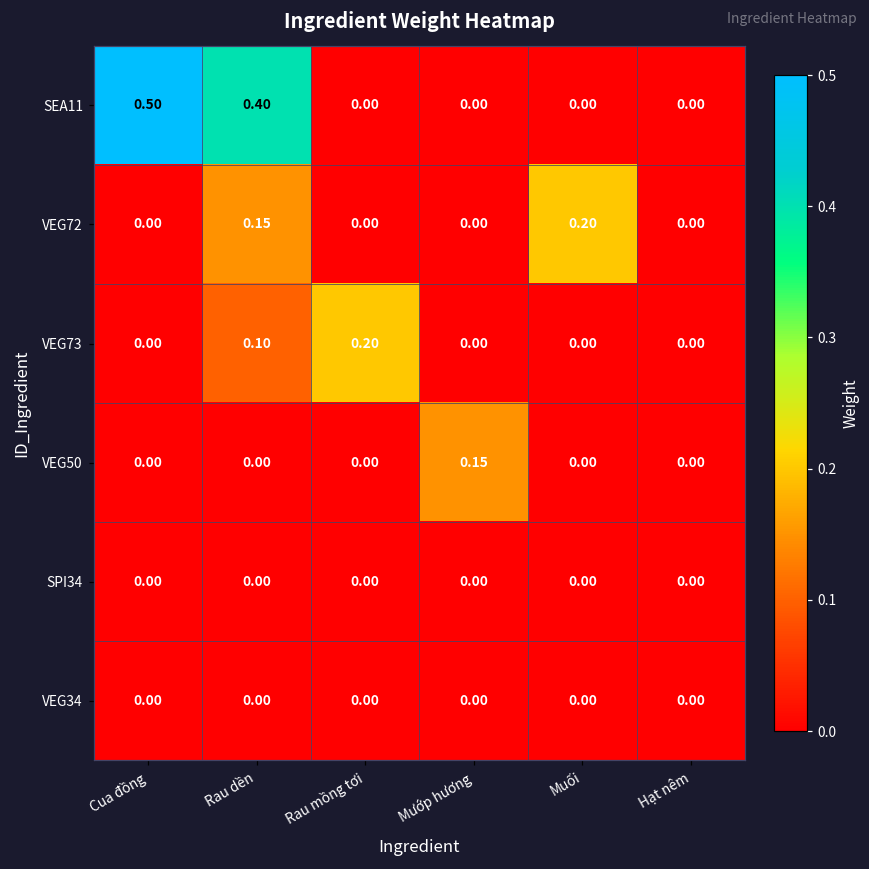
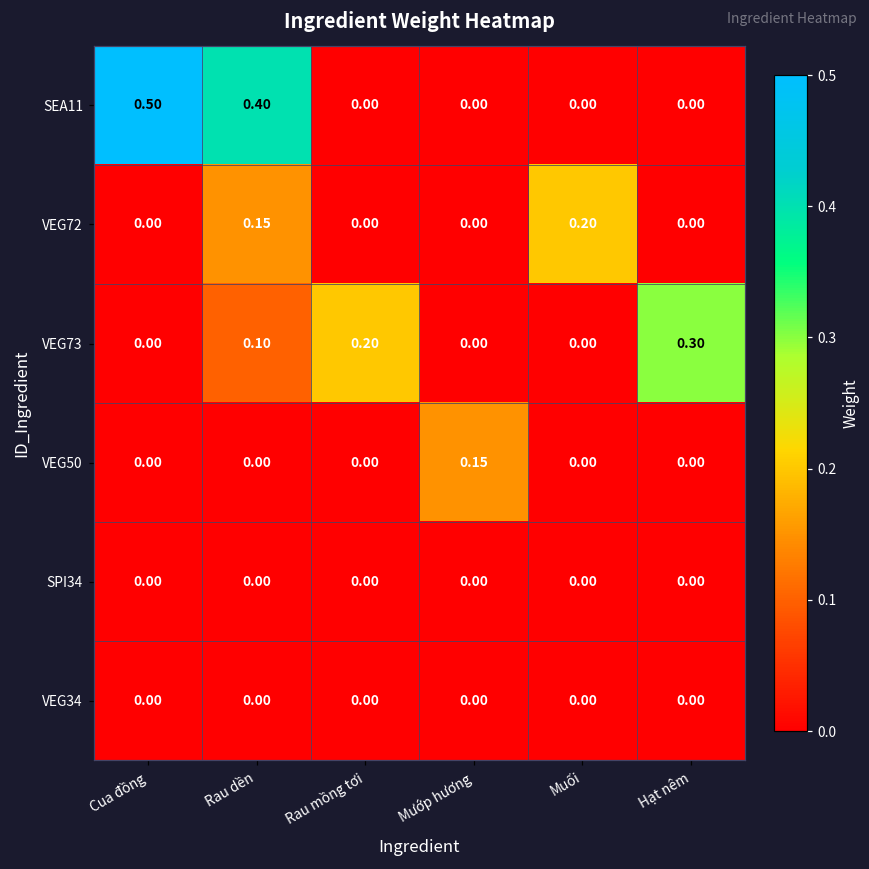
  {
    "SEA11": {
      "Cua đồng": 0.50,
      "Rau dền": 0.40,
      "Rau mồng tơi": 0.00,
      "Mướp hương": 0.00,
      "Muối": 0.00,
      "Hạt nêm": 0.00
    },
    "VEG72": {
      "Cua đồng": 0.00,
      "Rau dền": 0.15,
      "Rau mồng tơi": 0.00,
      "Mướp hương": 0.00,
      "Muối": 0.20,
      "Hạt nêm": 0.00
    },
    "VEG73": {
      "Cua đồng": 0.00,
      "Rau dền": 0.10,
      "Rau mồng tơi": 0.20,
      "Mướp hương": 0.00,
      "Muối": 0.00,
-     "Hạt nêm": 0.00
+     "Hạt nêm": 0.30
    },
    "VEG50": {
      "Cua đồng": 0.00,
      "Rau dền": 0.00,
      "Rau mồng tơi": 0.00,
      "Mướp hương": 0.15,
      "Muối": 0.00,
      "Hạt nêm": 0.00
    },
    "SPI34": {
      "Cua đồng": 0.00,
      "Rau dền": 0.00,
      "Rau mồng tơi": 0.00,
      "Mướp hương": 0.00,
      "Muối": 0.00,
      "Hạt nêm": 0.00
    },
    "VEG34": {
      "Cua đồng": 0.00,
      "Rau dền": 0.00,
      "Rau mồng tơi": 0.00,
      "Mướp hương": 0.00,
      "Muối": 0.00,
      "Hạt nêm": 0.00
    }
  }
